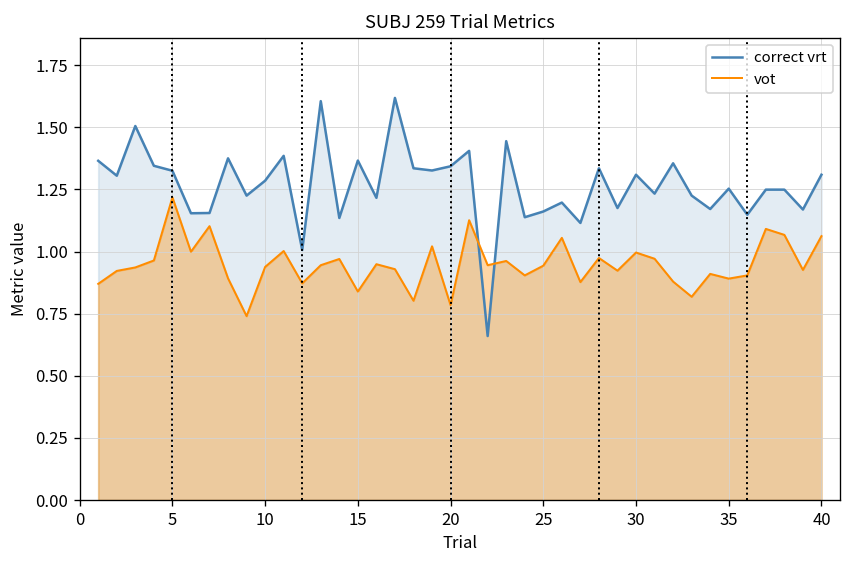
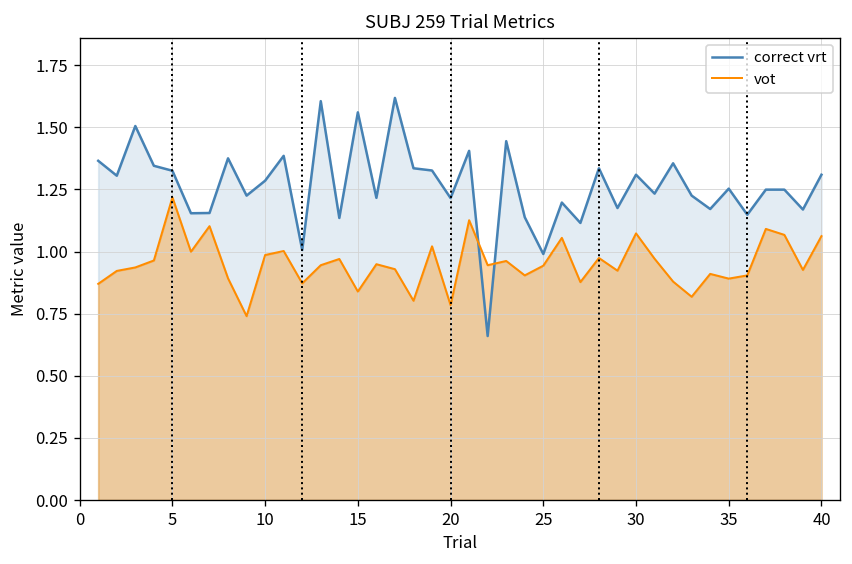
  {
    "correct vrt": {
      "5": 1.33,
      "10": 1.29,
-     "15": 1.37,
-     "20": 1.34,
-     "25": 1.16,
+     "15": 1.56,
+     "20": 1.22,
+     "25": 0.99,
      "30": 1.31,
      "35": 1.25,
      "40": 1.31
    },
    "vot": {
      "5": 1.22,
-     "10": 0.94,
+     "10": 0.99,
      "15": 0.84,
      "20": 0.78,
      "25": 0.94,
-     "30": 1.00,
+     "30": 1.07,
      "35": 0.89,
      "40": 1.06
    }
  }
